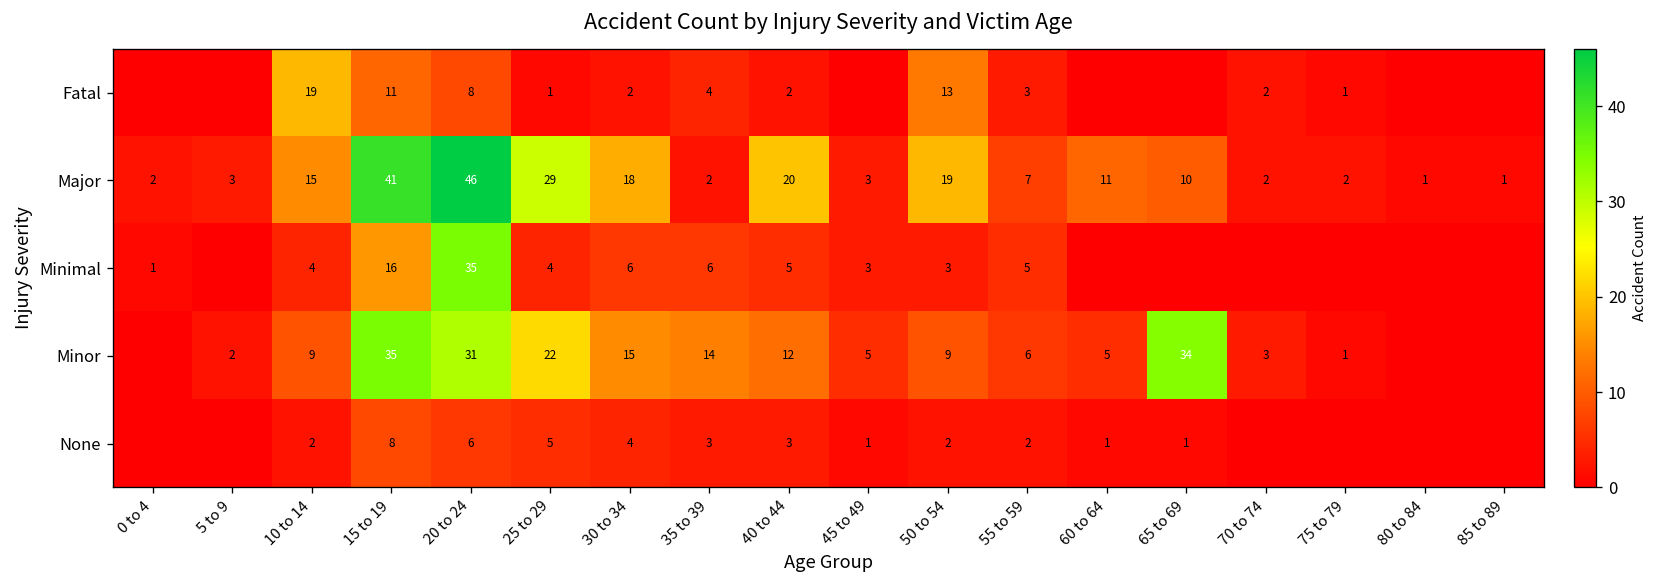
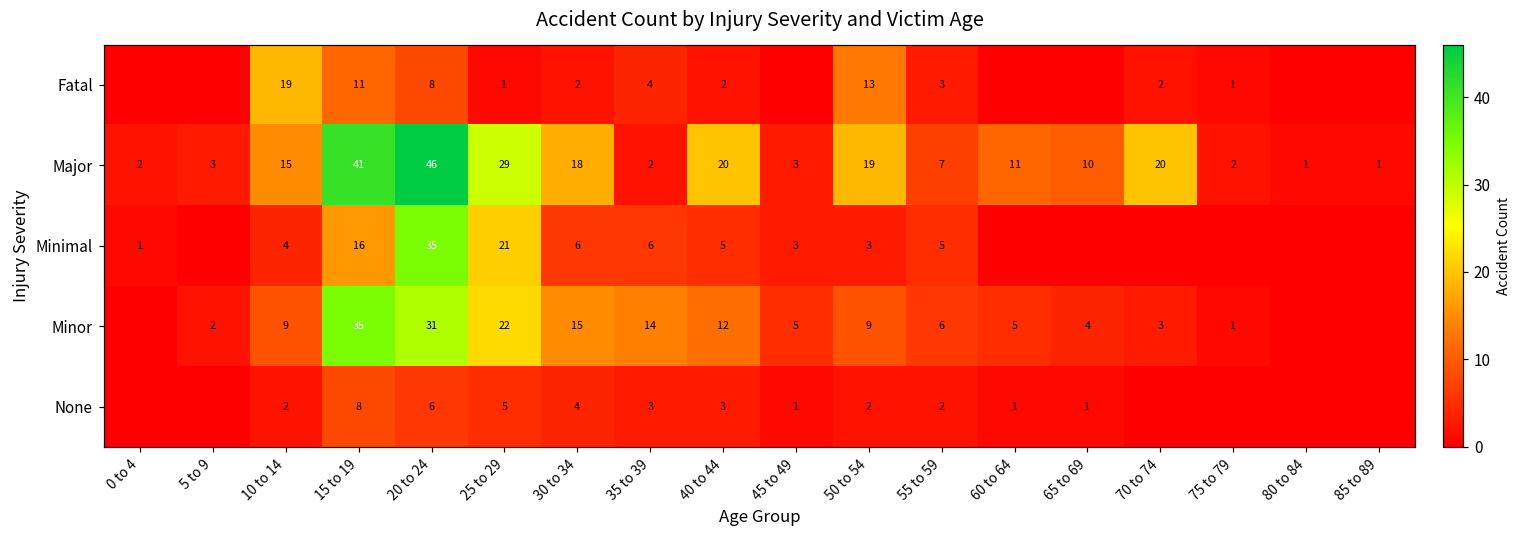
  {
    "Fatal": {
      "10 to 14": 19,
      "15 to 19": 11,
      "20 to 24": 8,
      "25 to 29": 1,
      "30 to 34": 2,
      "35 to 39": 4,
      "40 to 44": 2,
      "50 to 54": 13,
      "55 to 59": 3,
      "70 to 74": 2,
      "75 to 79": 1
    },
    "Major": {
      "0 to 4": 2,
      "5 to 9": 3,
      "10 to 14": 15,
      "15 to 19": 41,
      "20 to 24": 46,
      "25 to 29": 29,
      "30 to 34": 18,
      "35 to 39": 2,
      "40 to 44": 20,
      "45 to 49": 3,
      "50 to 54": 19,
      "55 to 59": 7,
      "60 to 64": 11,
      "65 to 69": 10,
-     "70 to 74": 2,
+     "70 to 74": 20,
      "75 to 79": 2,
      "80 to 84": 1,
      "85 to 89": 1
    },
    "Minimal": {
      "0 to 4": 1,
      "10 to 14": 4,
      "15 to 19": 16,
      "20 to 24": 35,
-     "25 to 29": 4,
+     "25 to 29": 21,
      "30 to 34": 6,
      "35 to 39": 6,
      "40 to 44": 5,
      "45 to 49": 3,
      "50 to 54": 3,
      "55 to 59": 5
    },
    "Minor": {
      "5 to 9": 2,
      "10 to 14": 9,
      "15 to 19": 35,
      "20 to 24": 31,
      "25 to 29": 22,
      "30 to 34": 15,
      "35 to 39": 14,
      "40 to 44": 12,
      "45 to 49": 5,
      "50 to 54": 9,
      "55 to 59": 6,
      "60 to 64": 5,
-     "65 to 69": 34,
+     "65 to 69": 4,
      "70 to 74": 3,
      "75 to 79": 1
    },
    "None": {
      "10 to 14": 2,
      "15 to 19": 8,
      "20 to 24": 6,
      "25 to 29": 5,
      "30 to 34": 4,
      "35 to 39": 3,
      "40 to 44": 3,
      "45 to 49": 1,
      "50 to 54": 2,
      "55 to 59": 2,
      "60 to 64": 1,
      "65 to 69": 1
    }
  }
